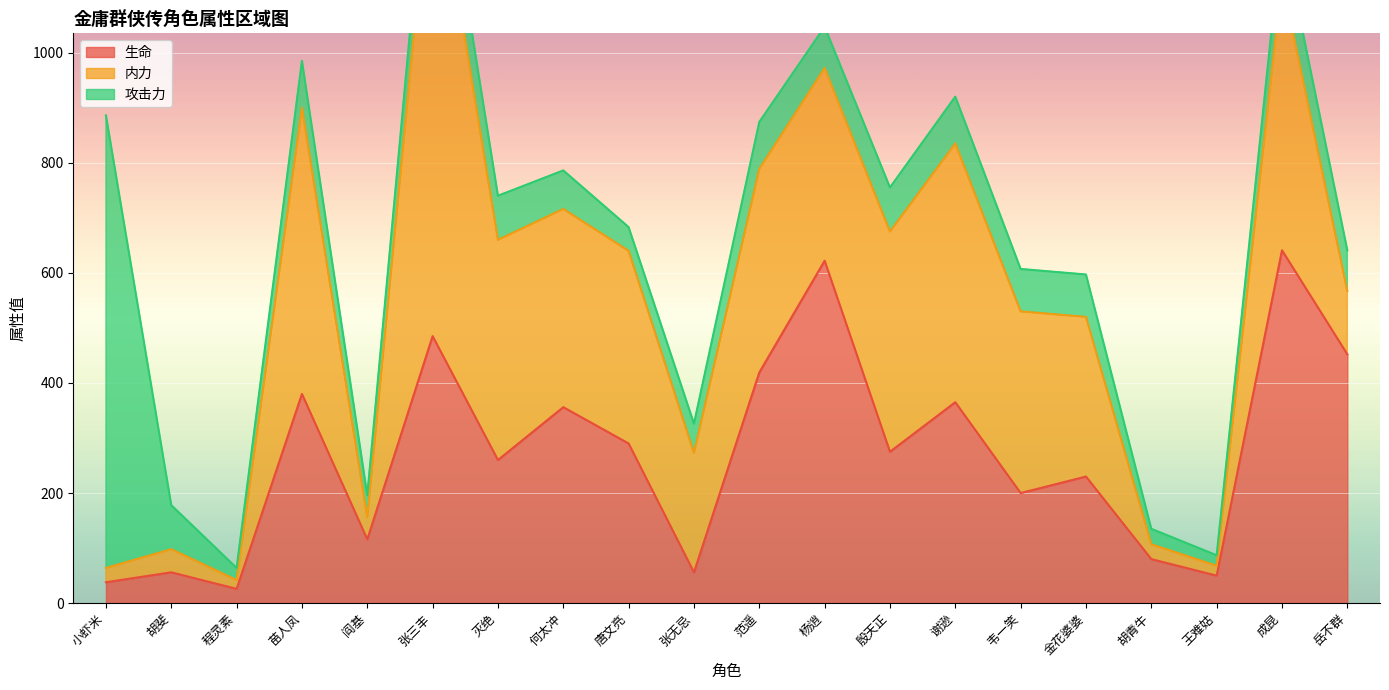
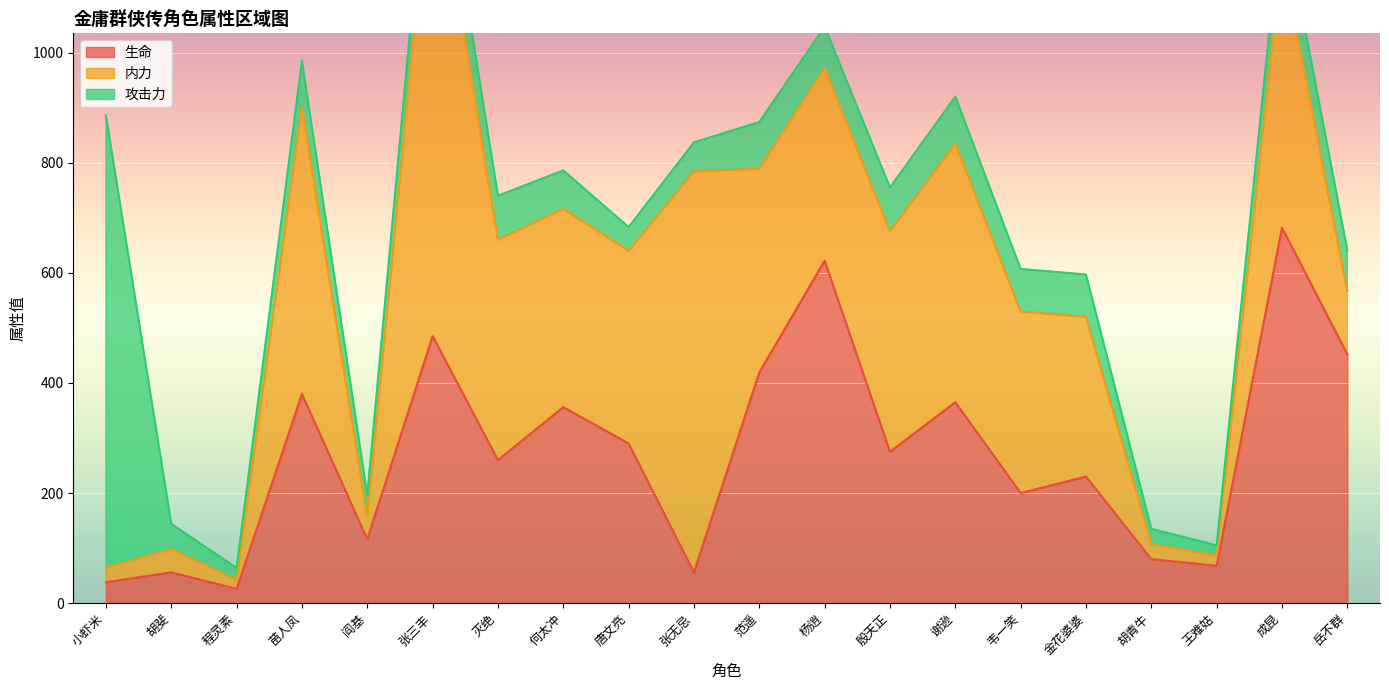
  {
    "生命": {
      "小虾米": 40,
      "胡斐": 60,
      "程灵素": 30,
      "苗人凤": 380,
      "阎基": 120,
      "张三丰": 490,
      "灭绝": 260,
      "何太冲": 360,
      "唐文亮": 290,
      "张无忌": 60,
      "范遥": 420,
      "杨逍": 620,
      "殷天正": 280,
      "谢逊": 370,
      "韦一笑": 200,
      "金花婆婆": 230,
      "胡青牛": 80,
-     "王难姑": 50,
-     "成昆": 640,
+     "王难姑": 70,
+     "成昆": 680,
      "岳不群": 450
    },
    "内力": {
      "小虾米": 30,
      "胡斐": 40,
      "程灵素": 20,
      "苗人凤": 520,
      "阎基": 40,
      "灭绝": 400,
      "何太冲": 360,
      "唐文亮": 350,
-     "张无忌": 220,
+     "张无忌": 730,
      "范遥": 370,
      "杨逍": 350,
      "殷天正": 400,
      "谢逊": 470,
      "韦一笑": 330,
      "金花婆婆": 290,
      "胡青牛": 30,
      "王难姑": 20,
      "岳不群": 120
    },
    "攻击力": {
      "小虾米": 820,
-     "胡斐": 80,
+     "胡斐": 50,
      "程灵素": 20,
      "苗人凤": 90,
      "阎基": 40,
      "灭绝": 80,
      "何太冲": 70,
      "唐文亮": 40,
      "张无忌": 50,
      "范遥": 90,
      "殷天正": 80,
      "谢逊": 90,
      "韦一笑": 80,
      "金花婆婆": 80,
      "胡青牛": 30,
      "王难姑": 20,
      "岳不群": 70
    }
  }
